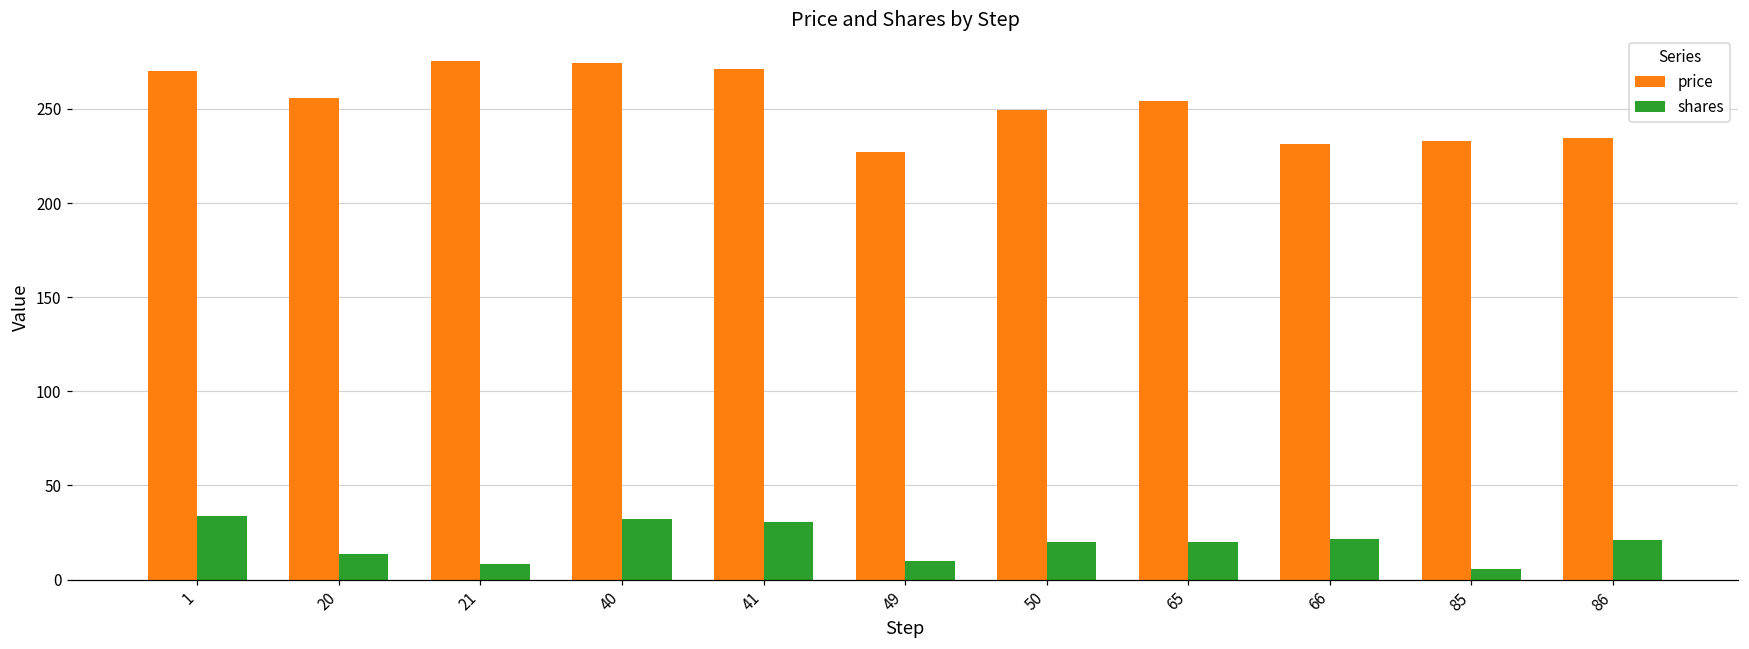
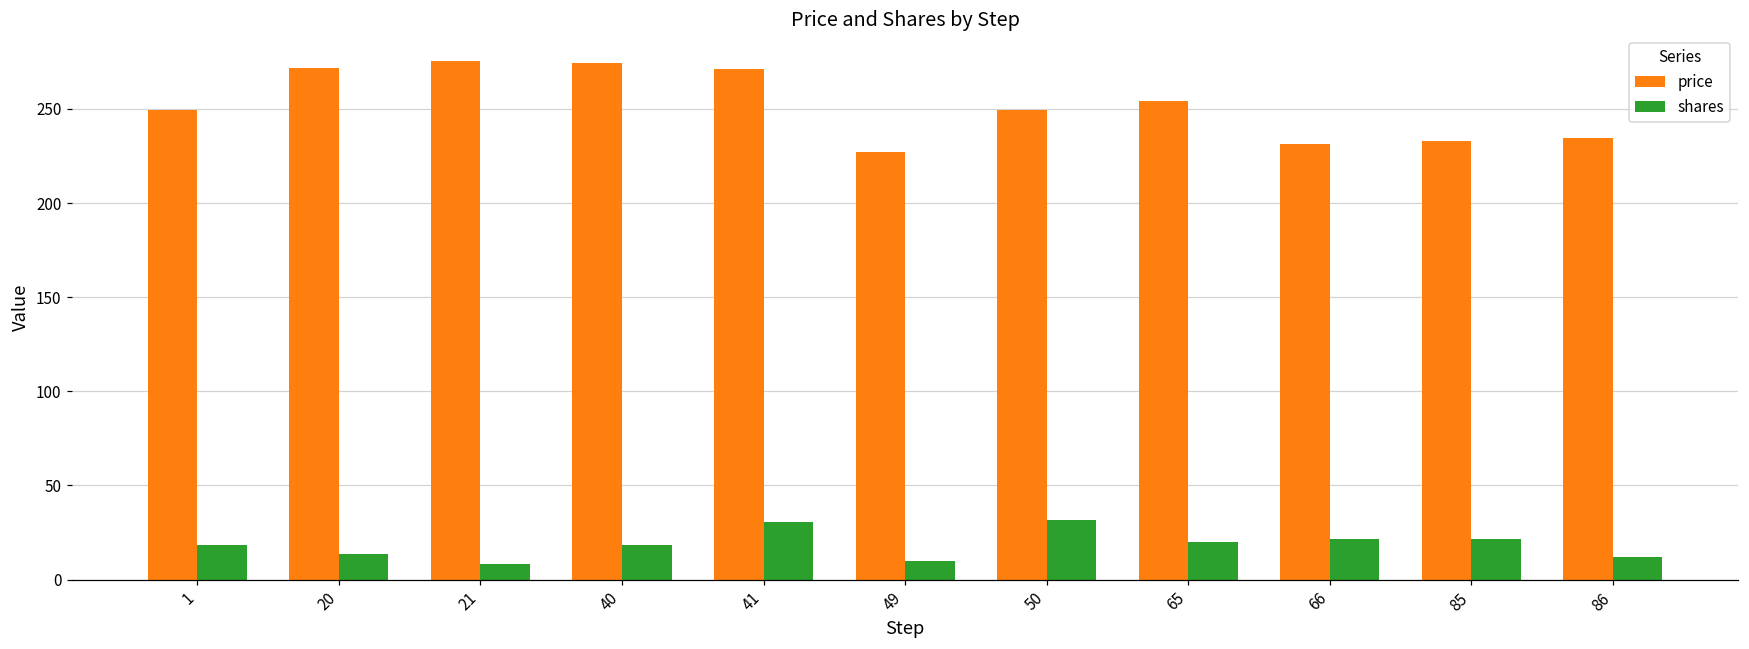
  {
    "price": {
-     "1": 270,
-     "20": 256,
+     "1": 249,
+     "20": 272,
      "21": 275,
      "40": 274,
      "41": 271,
      "49": 227,
      "50": 249,
      "65": 254,
      "66": 231,
      "85": 233,
      "86": 235
    },
    "shares": {
-     "1": 34,
+     "1": 19,
      "20": 13,
      "21": 8,
-     "40": 32,
+     "40": 18,
      "41": 31,
      "49": 10,
-     "50": 20,
+     "50": 32,
      "65": 20,
      "66": 22,
-     "85": 6,
-     "86": 21
+     "85": 22,
+     "86": 12
    }
  }
